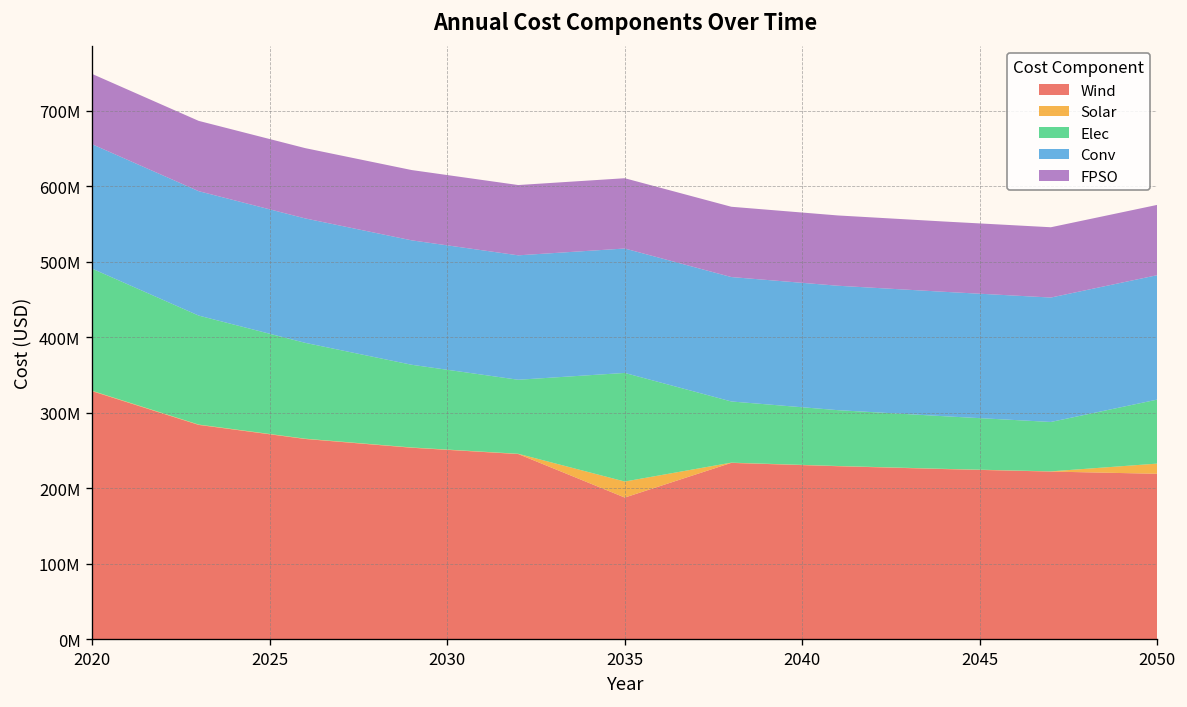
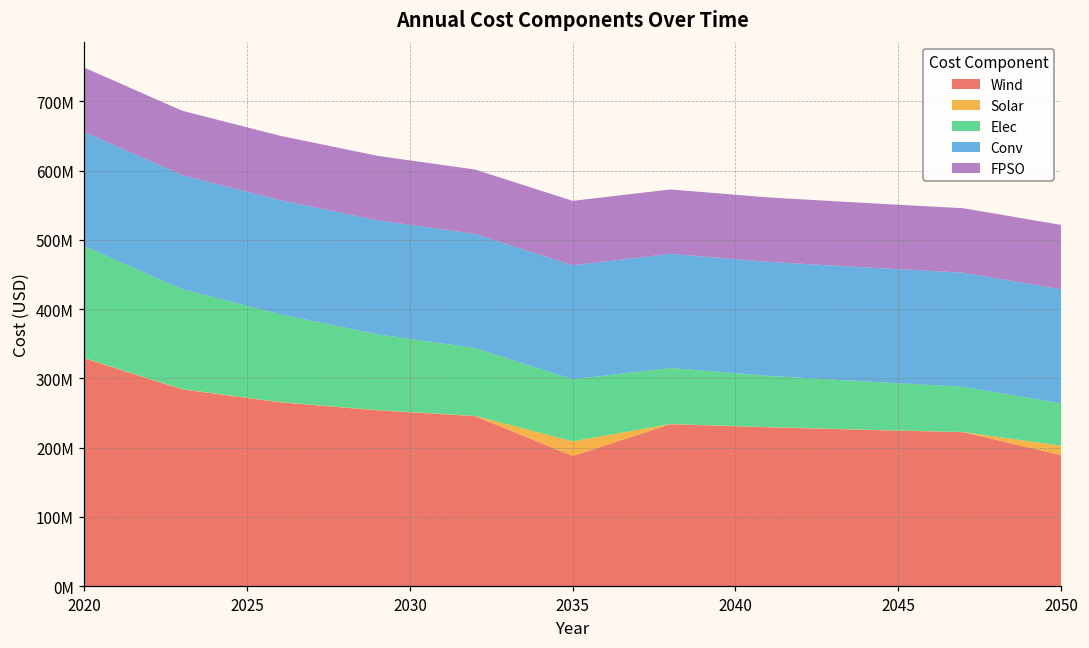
  {
    "Wind": {
      "2035": 190000000,
-     "2050": 220000000
+     "2050": 190000000
    },
    "Solar": {
      "2035": 20000000,
      "2050": 10000000
    },
    "Elec": {
      "2020": 160000000,
-     "2035": 140000000,
-     "2050": 80000000
+     "2035": 90000000,
+     "2050": 60000000
    },
    "Conv": {
      "2020": 160000000,
      "2035": 160000000,
      "2050": 160000000
    },
    "FPSO": {
      "2020": 90000000,
      "2035": 90000000,
      "2050": 90000000
    }
  }
